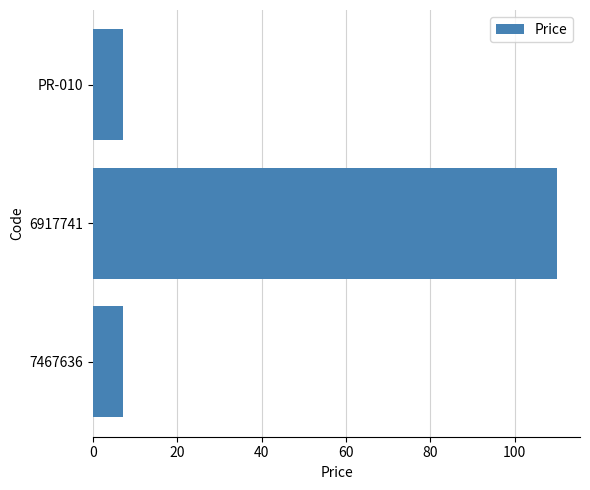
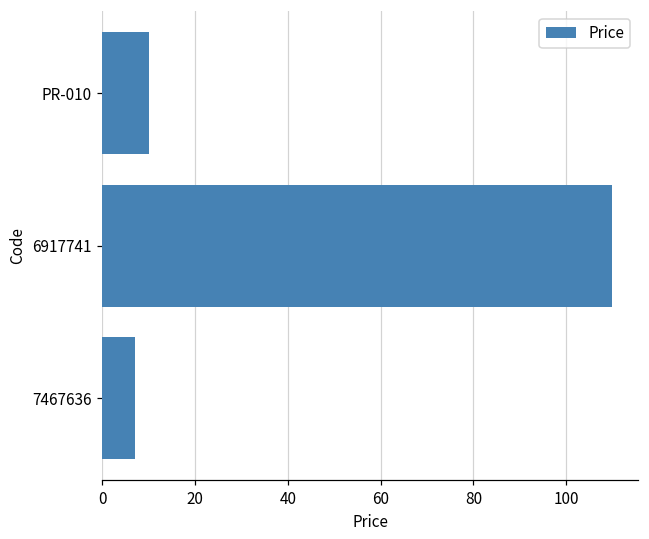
  {
-   "PR-010": 7,
+   "PR-010": 10,
    "6917741": 110,
    "7467636": 7
  }
